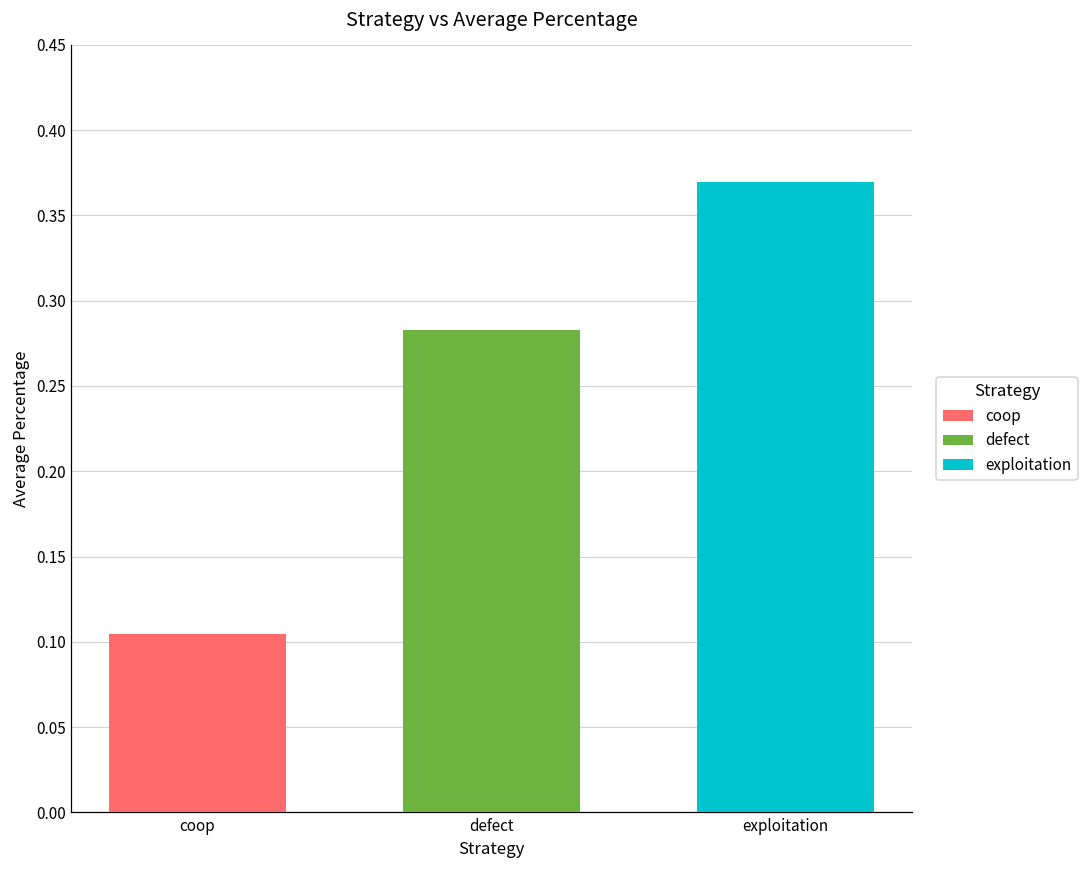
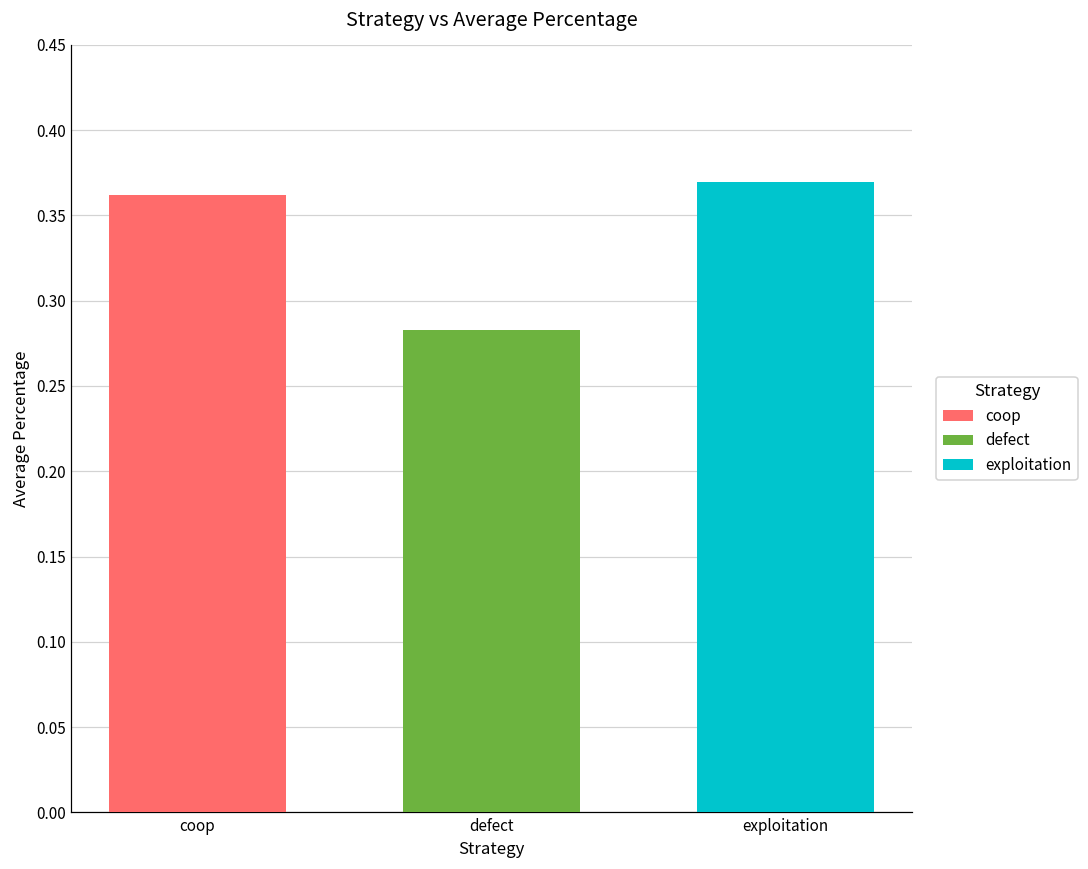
  {
-   "coop": 0.105,
+   "coop": 0.362,
    "defect": 0.283,
    "exploitation": 0.369
  }
